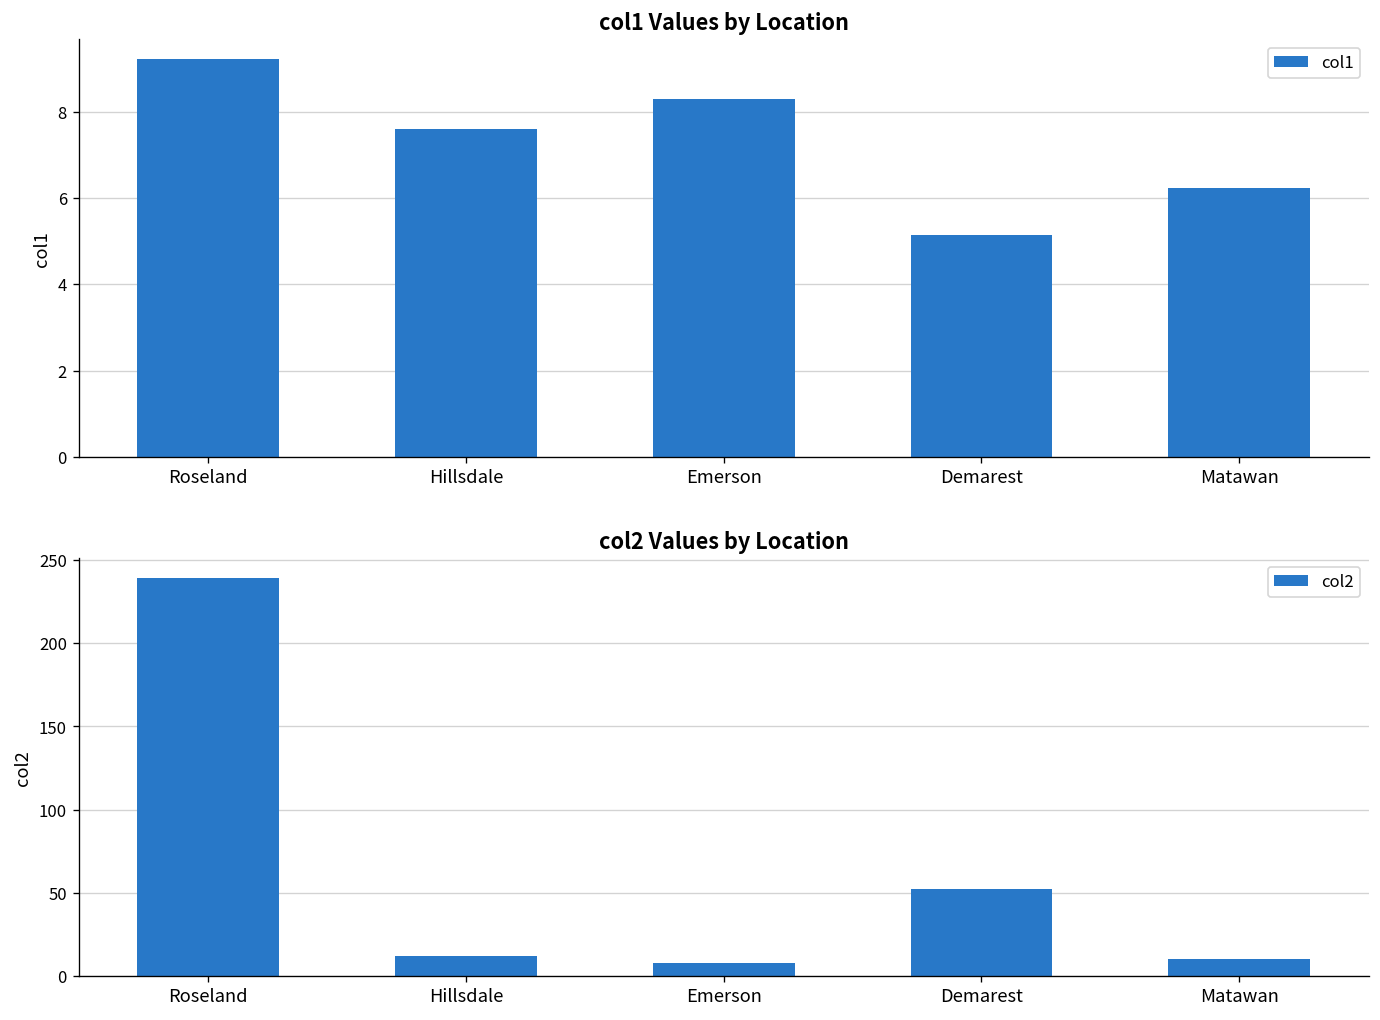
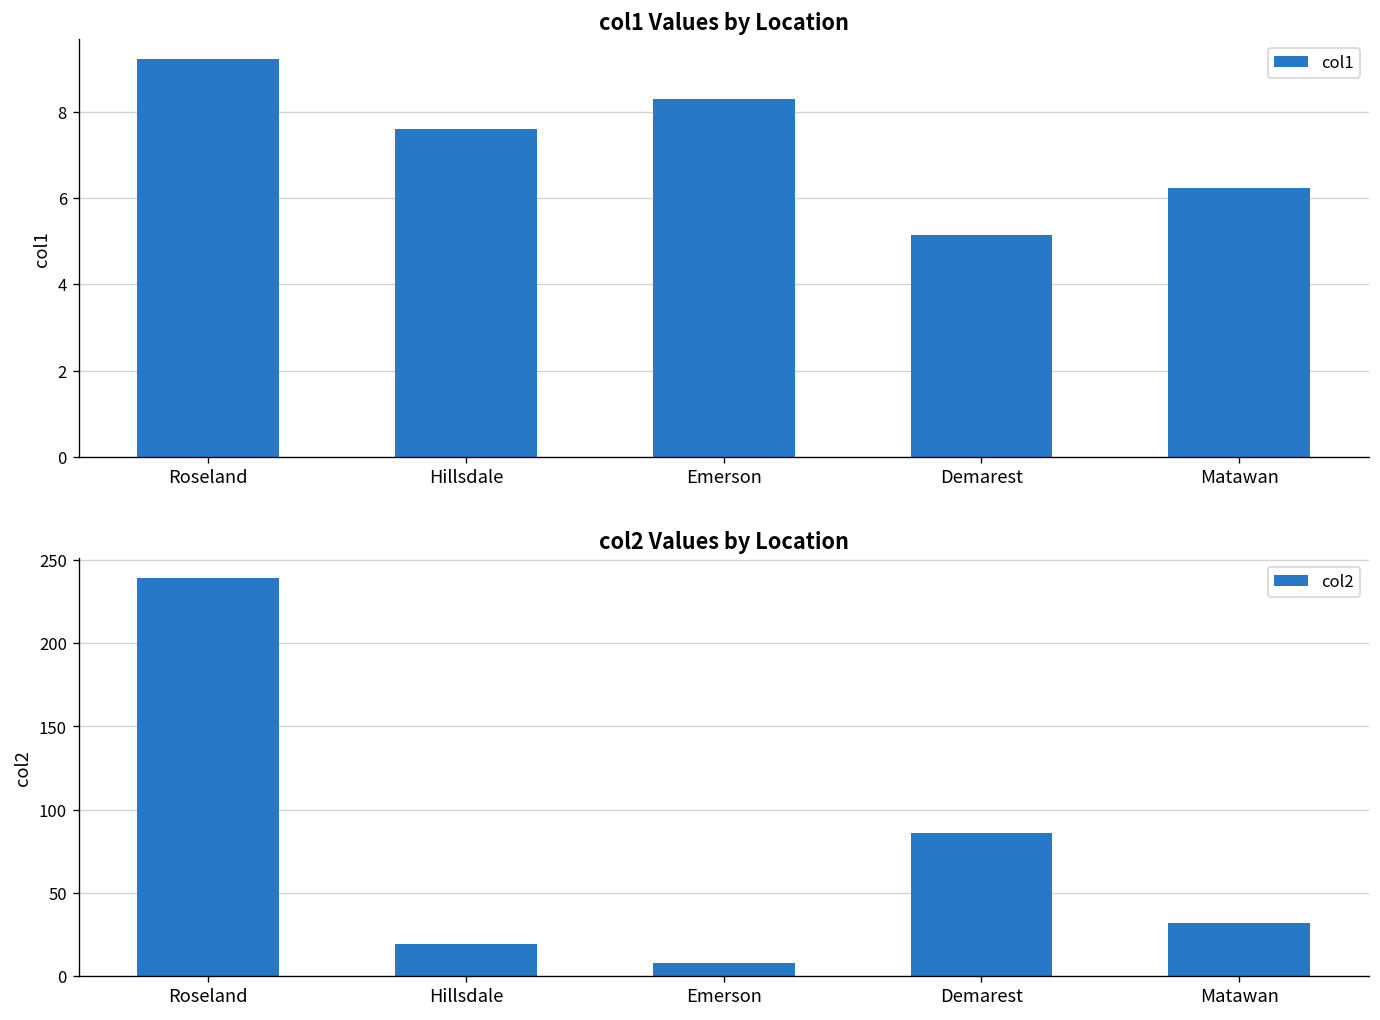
  {
    "col1 Values by Location": {
      "Roseland": 9.2,
      "Hillsdale": 7.6,
      "Emerson": 8.3,
      "Demarest": 5.2,
      "Matawan": 6.2
    },
    "col2 Values by Location": {
      "Roseland": 239,
-     "Hillsdale": 12,
+     "Hillsdale": 19,
      "Emerson": 8,
-     "Demarest": 52,
-     "Matawan": 10
+     "Demarest": 86,
+     "Matawan": 32
    }
  }
